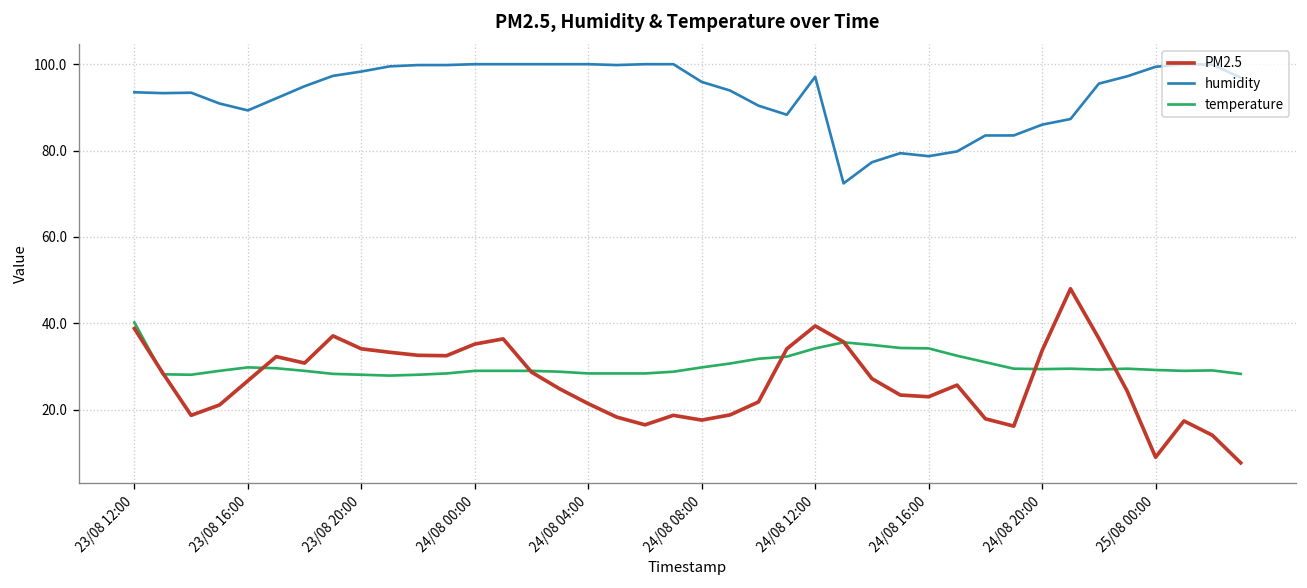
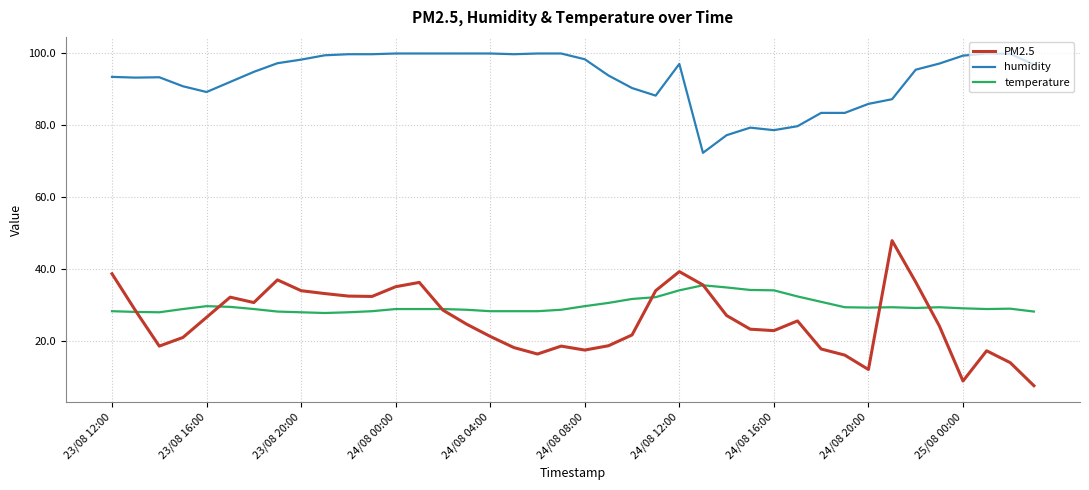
  {
    "PM2.5": {
      "23/08 12:00": 39,
      "23/08 16:00": 27,
      "23/08 20:00": 34,
      "24/08 00:00": 35,
      "24/08 04:00": 21,
      "24/08 08:00": 18,
      "24/08 12:00": 39,
      "24/08 16:00": 23,
-     "24/08 20:00": 34,
+     "24/08 20:00": 12,
      "25/08 00:00": 9
    },
    "humidity": {
      "23/08 12:00": 94,
      "23/08 16:00": 89,
      "23/08 20:00": 98,
      "24/08 00:00": 100,
      "24/08 04:00": 100,
-     "24/08 08:00": 96,
+     "24/08 08:00": 98,
      "24/08 12:00": 97,
      "24/08 16:00": 79,
      "24/08 20:00": 86,
      "25/08 00:00": 99
    },
    "temperature": {
-     "23/08 12:00": 40,
+     "23/08 12:00": 28,
      "23/08 16:00": 30,
      "23/08 20:00": 28,
      "24/08 00:00": 29,
      "24/08 04:00": 28,
      "24/08 08:00": 30,
      "24/08 12:00": 34,
      "24/08 16:00": 34,
      "24/08 20:00": 29,
      "25/08 00:00": 29
    }
  }
